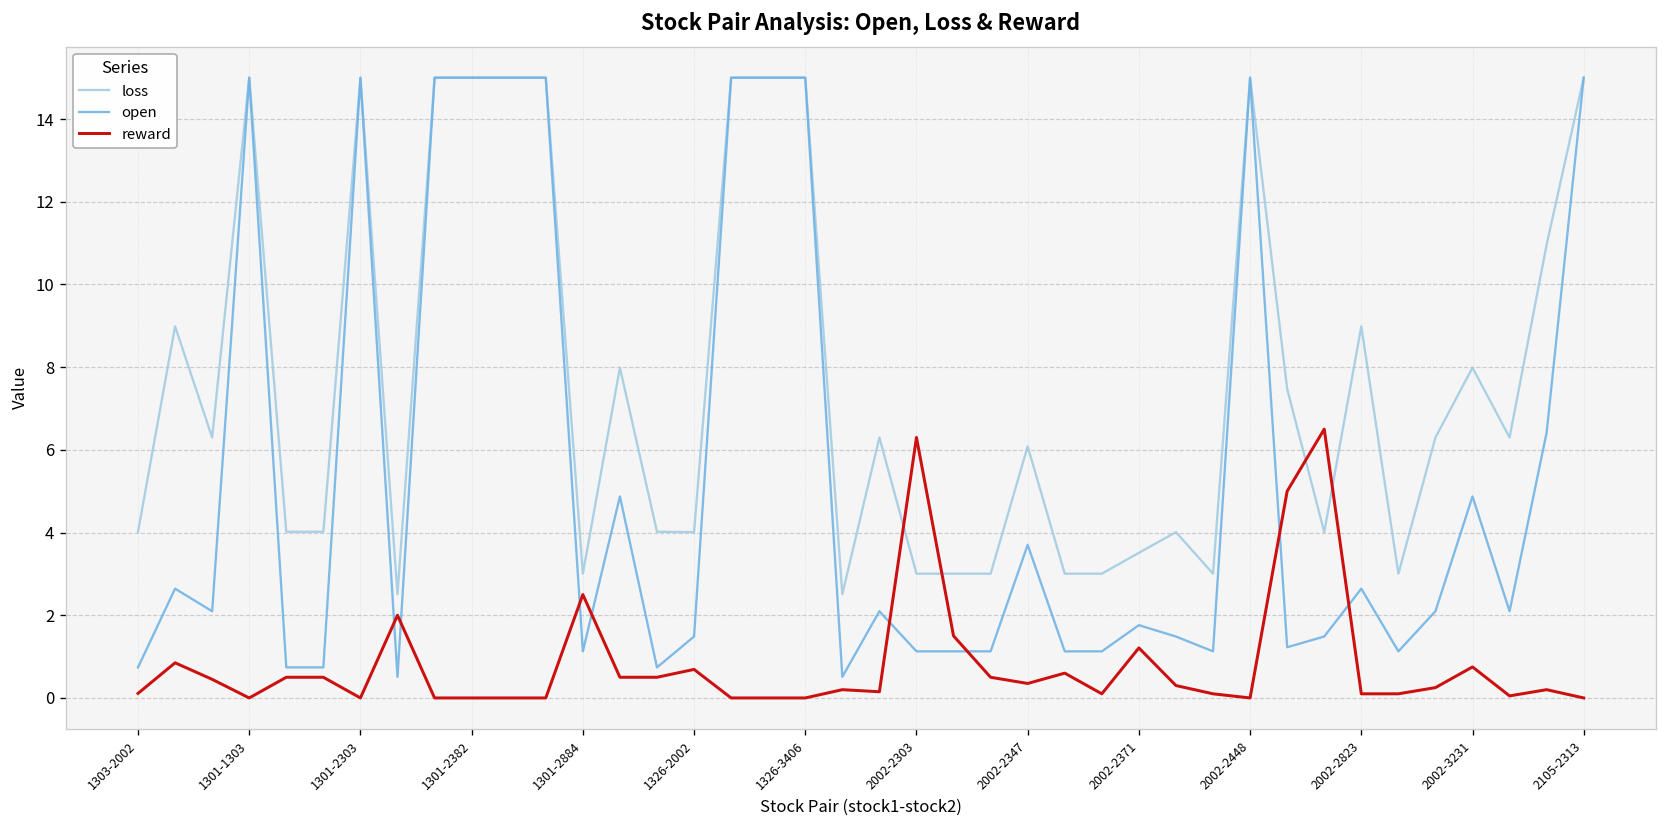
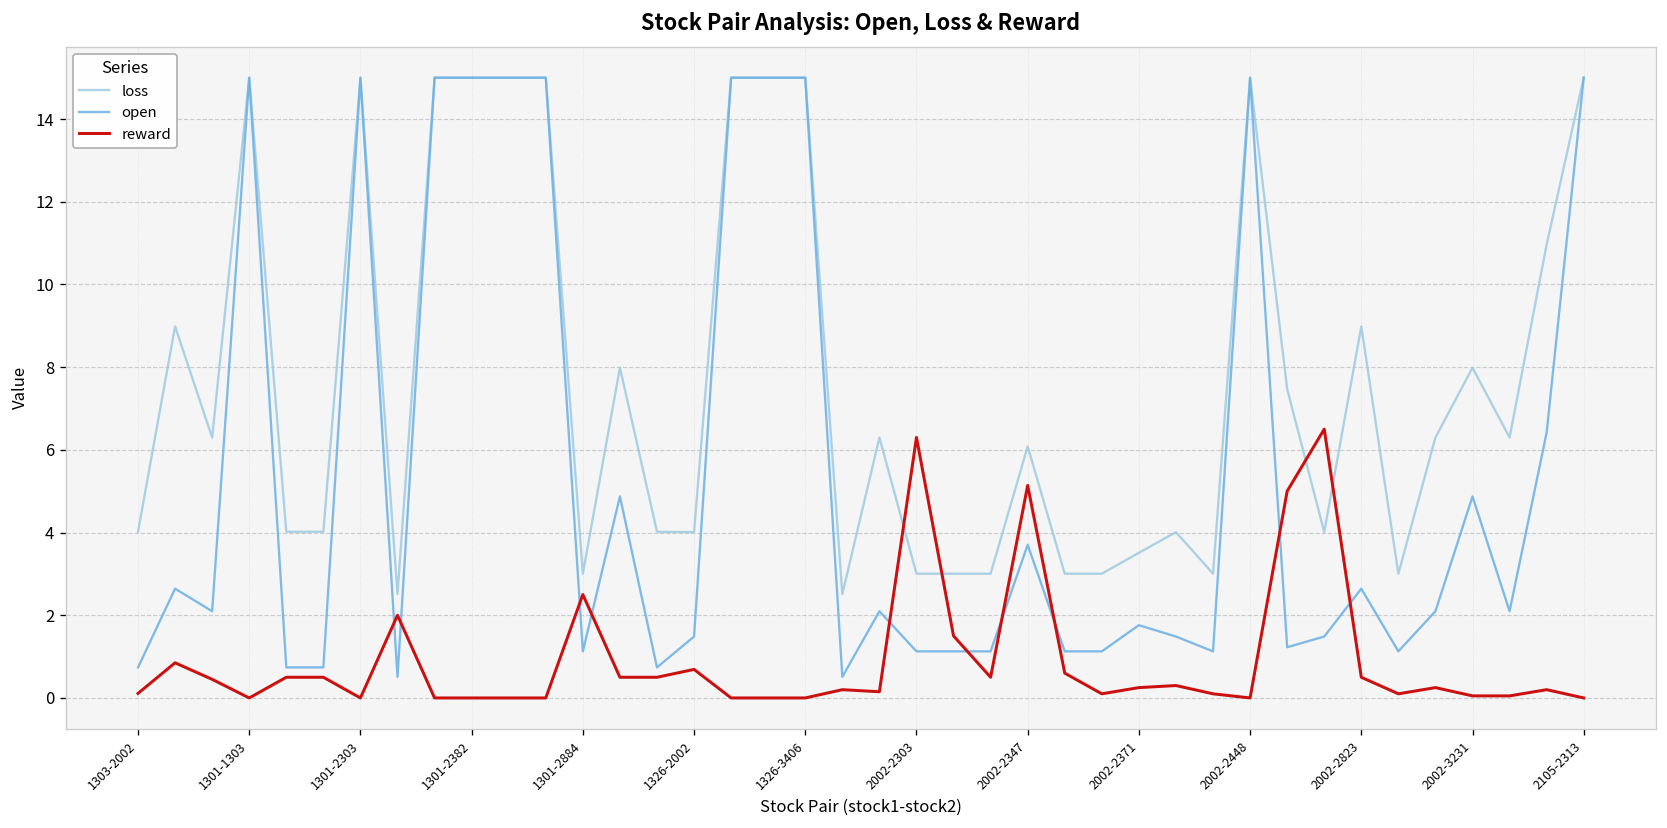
  {
    "reward": {
      "1303-2002": 0.1,
      "1301-1303": 0.0,
      "1301-2303": 0.0,
      "1301-2382": 0.0,
      "1301-2884": 2.5,
      "1326-2002": 0.7,
      "1326-3406": 0.0,
      "2002-2303": 6.3,
-     "2002-2347": 0.4,
-     "2002-2371": 1.2,
+     "2002-2347": 5.1,
+     "2002-2371": 0.3,
      "2002-2448": 0.0,
-     "2002-2823": 0.1,
-     "2002-3231": 0.8,
+     "2002-2823": 0.5,
+     "2002-3231": 0.1,
      "2105-2313": 0.0
    }
  }
